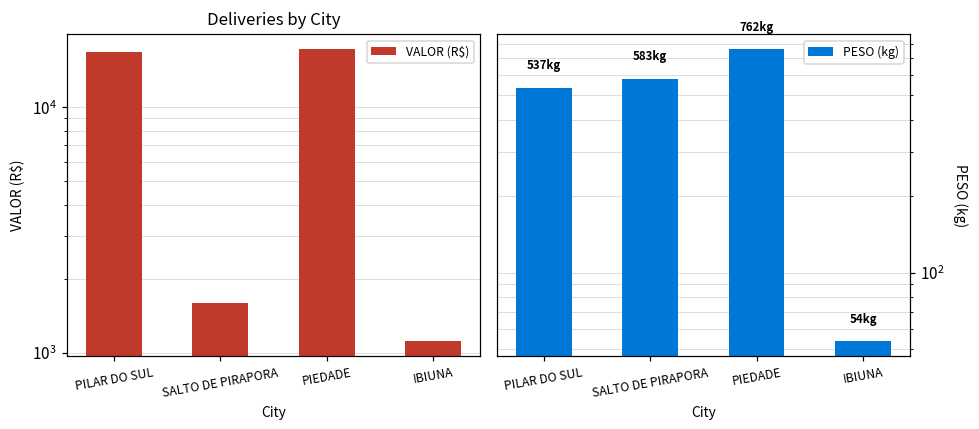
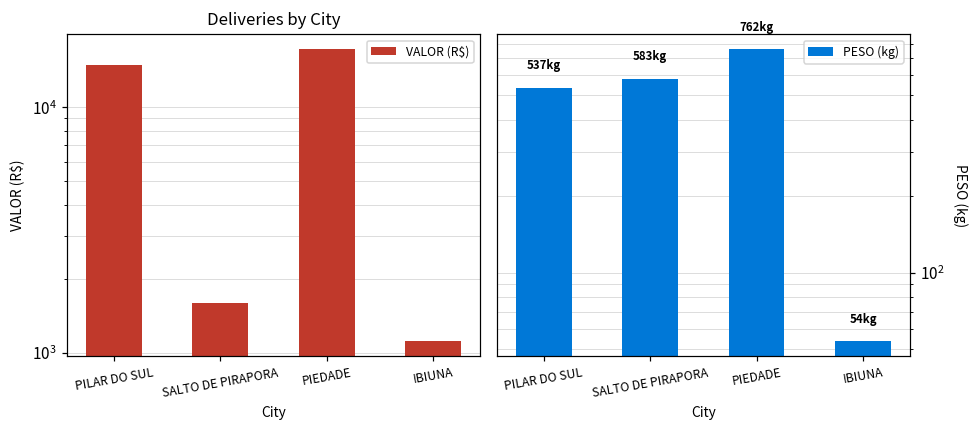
  {
    "Deliveries by City": {
-     "PILAR DO SUL": 17000,
+     "PILAR DO SUL": 15000,
      "SALTO DE PIRAPORA": 1600,
      "PIEDADE": 17000,
      "IBIUNA": 1100
    }
  }
